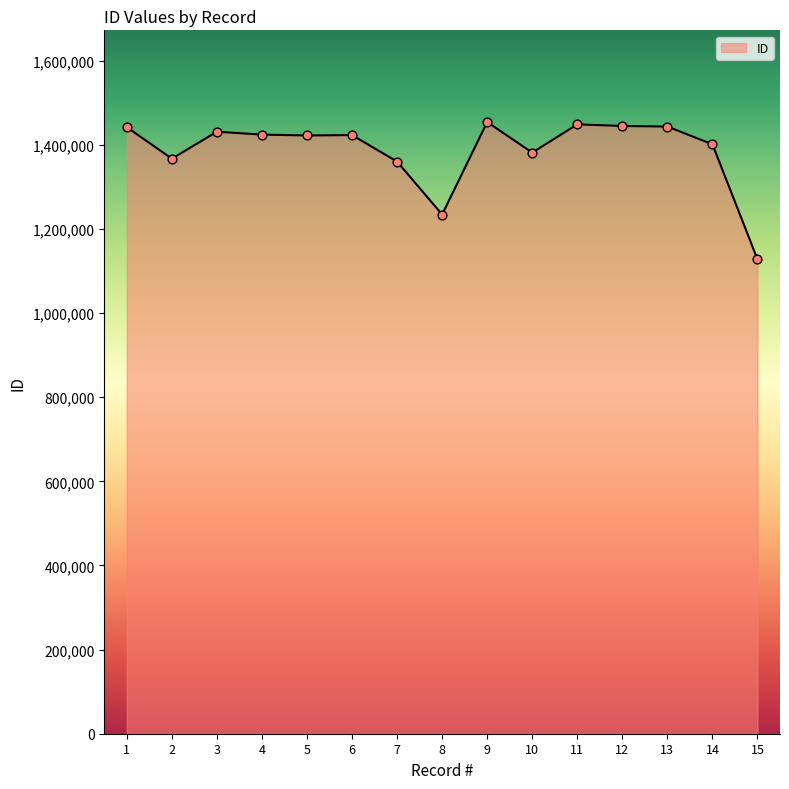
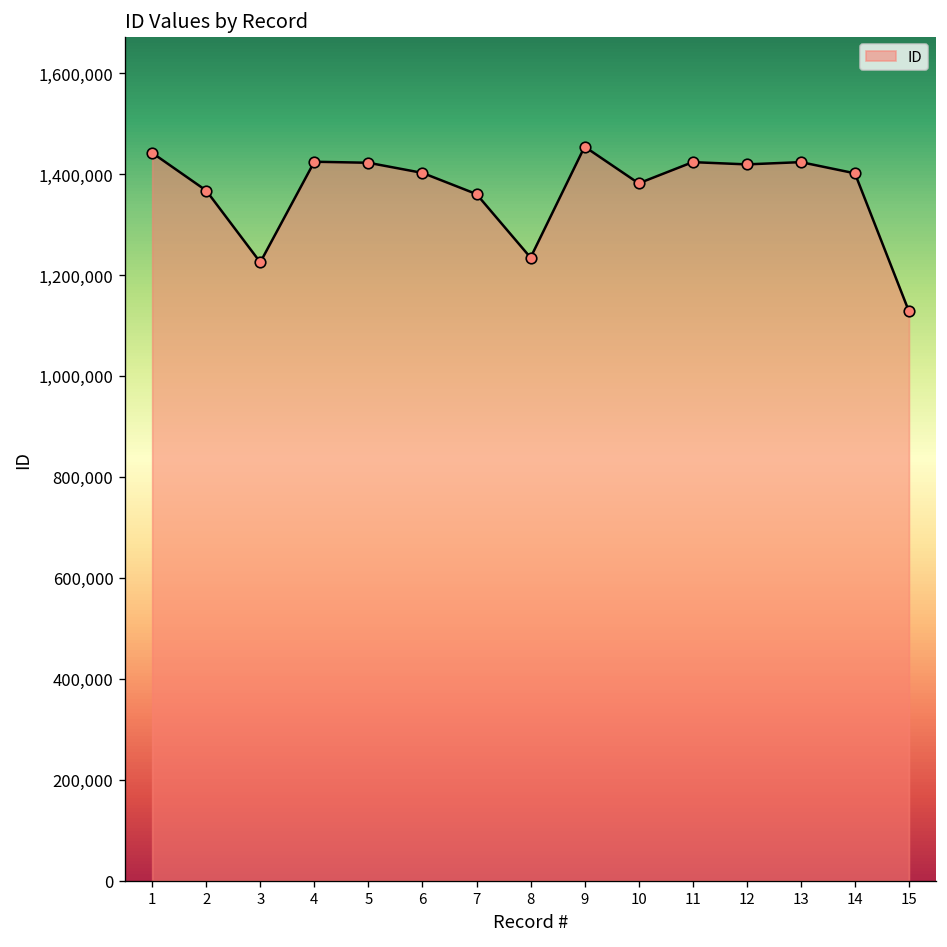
  {
    "1": "1,440,000",
    "2": "1,370,000",
-   "3": "1,430,000",
+   "3": "1,230,000",
    "4": "1,420,000",
    "5": "1,420,000",
-   "6": "1,420,000",
+   "6": "1,400,000",
    "7": "1,360,000",
    "8": "1,230,000",
    "9": "1,450,000",
    "10": "1,380,000",
-   "11": "1,450,000",
-   "12": "1,440,000",
-   "13": "1,440,000",
+   "11": "1,420,000",
+   "12": "1,420,000",
+   "13": "1,420,000",
    "14": "1,400,000",
    "15": "1,130,000"
  }
